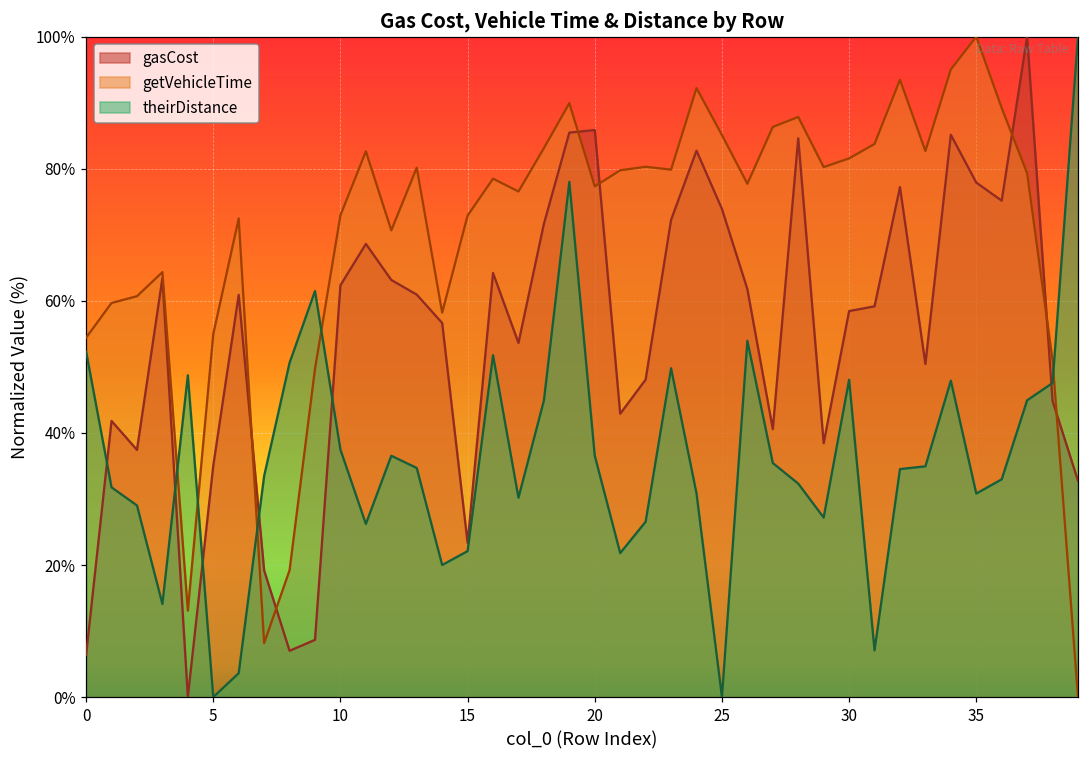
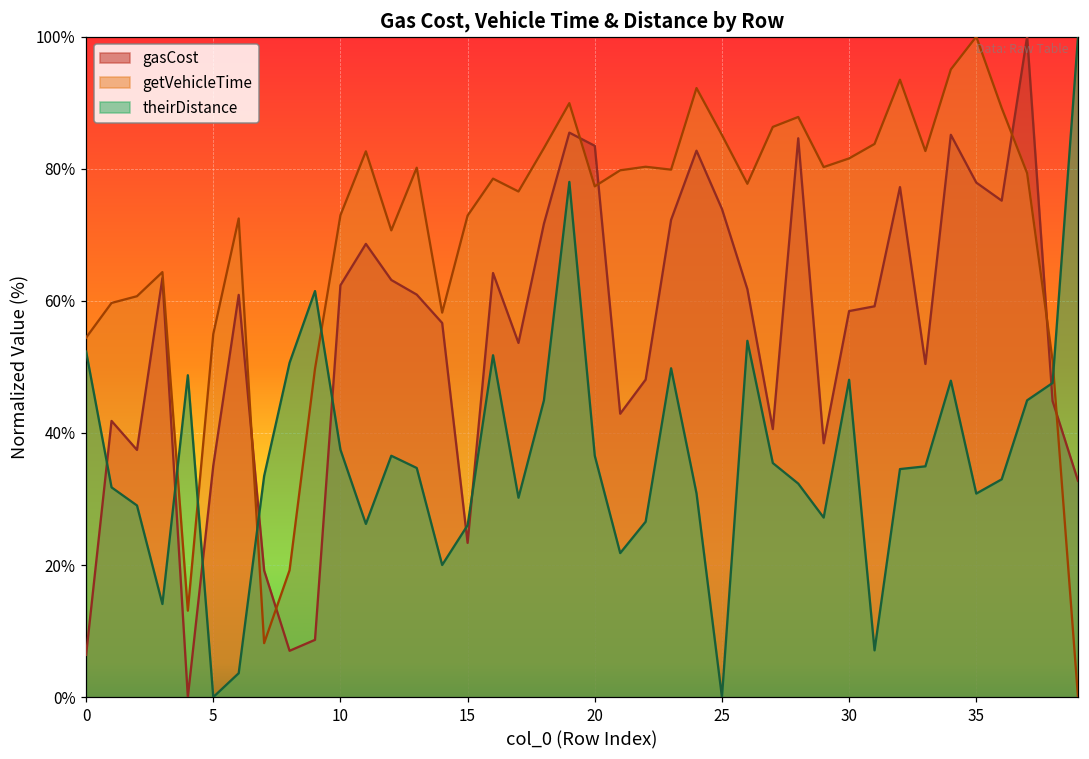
  {
    "gasCost": {
      "0": "6%",
      "5": "35%",
      "10": "62%",
      "15": "23%",
-     "20": "86%",
+     "20": "83%",
      "25": "74%",
      "30": "58%",
      "35": "78%"
    },
    "getVehicleTime": {
      "0": "54%",
      "5": "55%",
      "10": "73%",
      "15": "73%",
      "20": "77%",
      "25": "85%",
      "30": "82%",
      "35": "100%"
    },
    "theirDistance": {
      "0": "52%",
      "5": "0%",
      "10": "37%",
-     "15": "22%",
+     "15": "26%",
      "20": "37%",
      "25": "0%",
      "30": "48%",
      "35": "31%"
    }
  }
